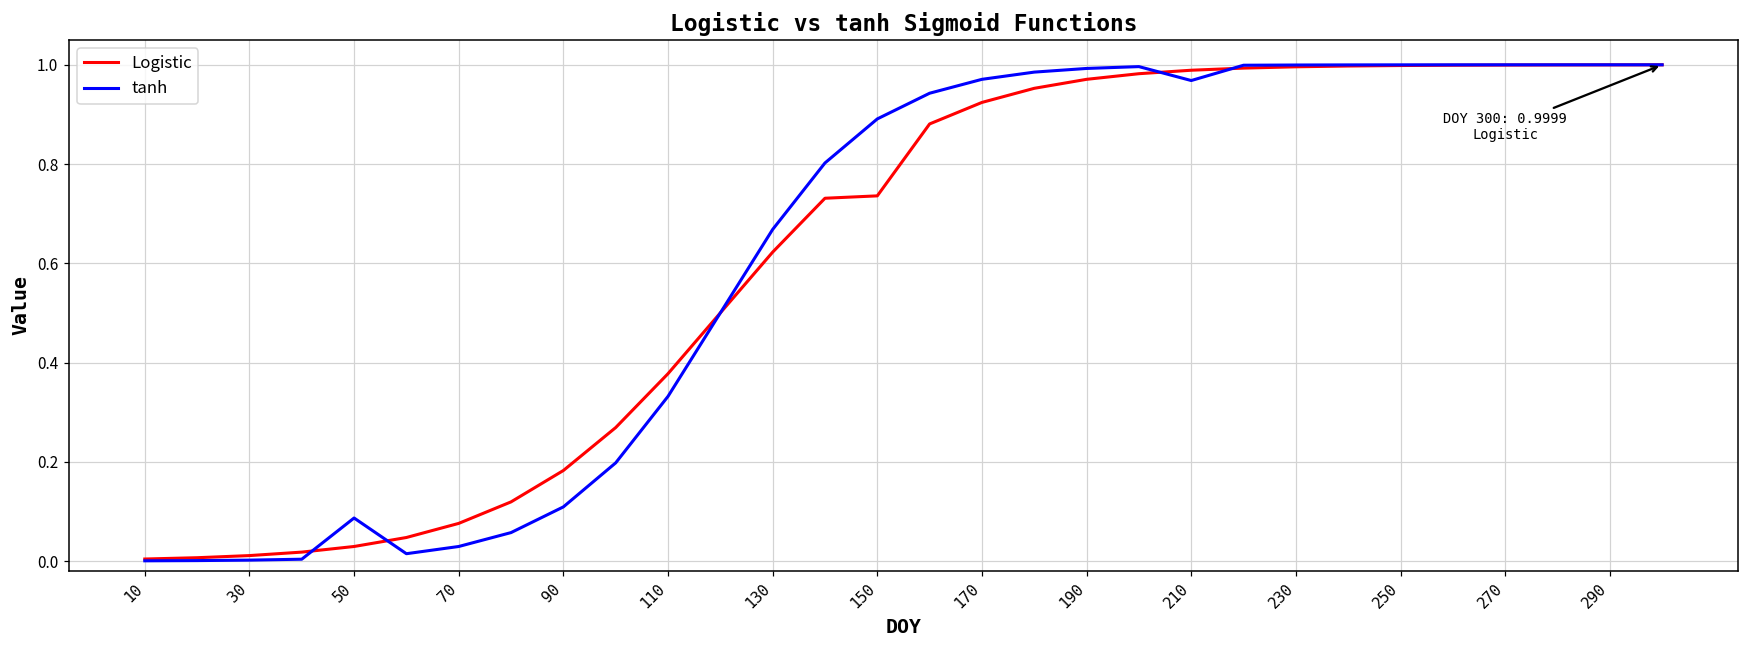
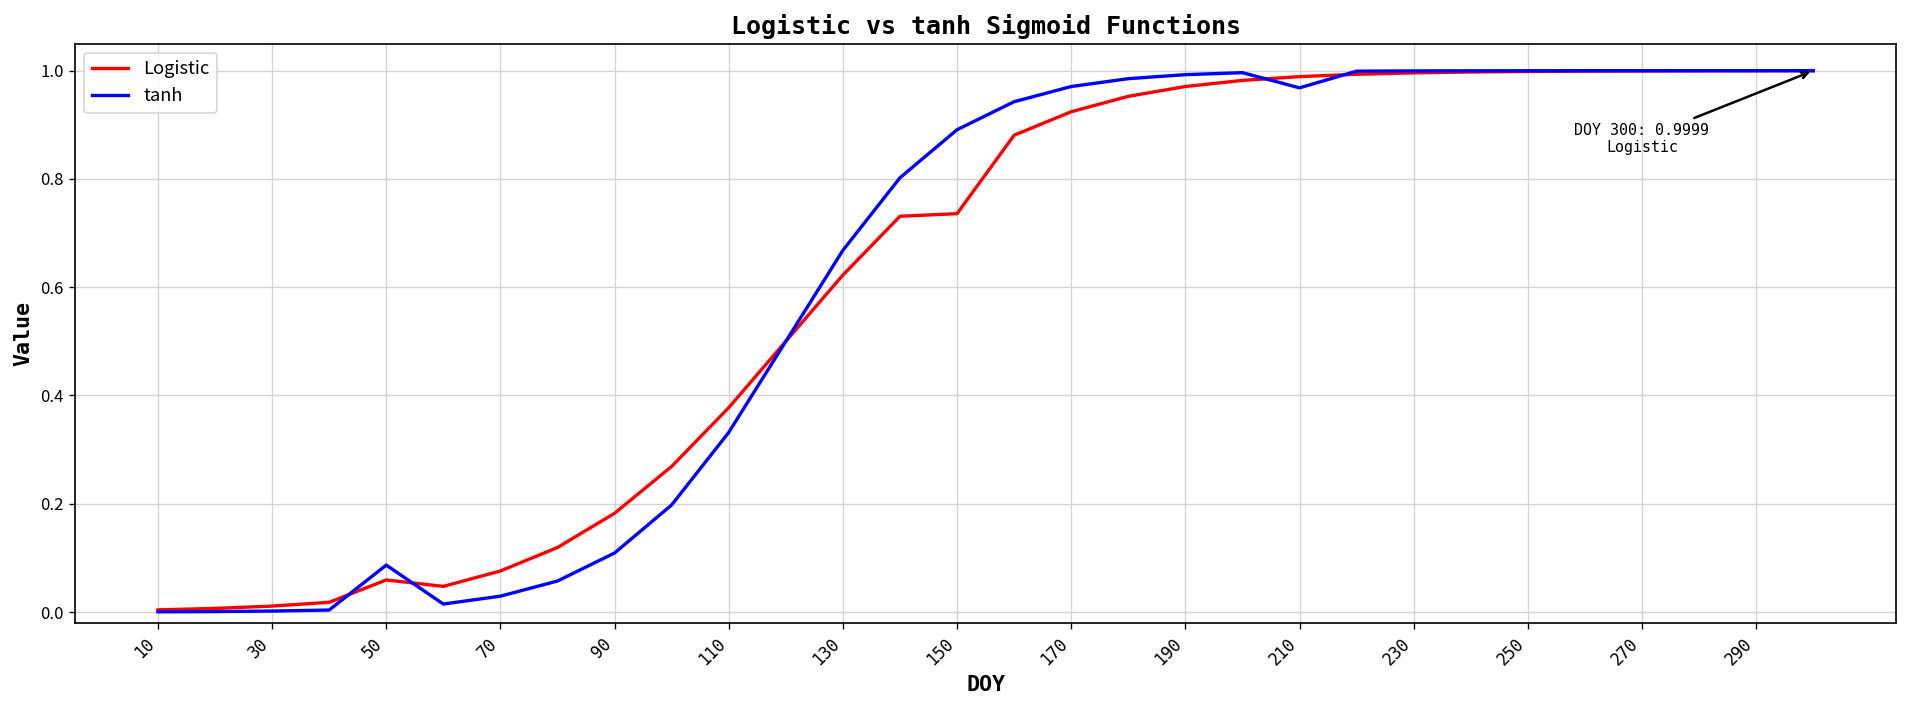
  {
    "Logistic": {
      "30": 0.01,
-     "50": 0.03,
+     "50": 0.06,
      "70": 0.08,
      "90": 0.18,
      "110": 0.38,
      "130": 0.62,
      "150": 0.74,
      "170": 0.92,
      "190": 0.97,
      "210": 0.99
    },
    "tanh": {
      "30": 0.00,
      "50": 0.09,
      "70": 0.03,
      "90": 0.11,
      "110": 0.33,
      "130": 0.67,
      "150": 0.89,
      "170": 0.97,
      "190": 0.99,
      "210": 0.97
    }
  }
